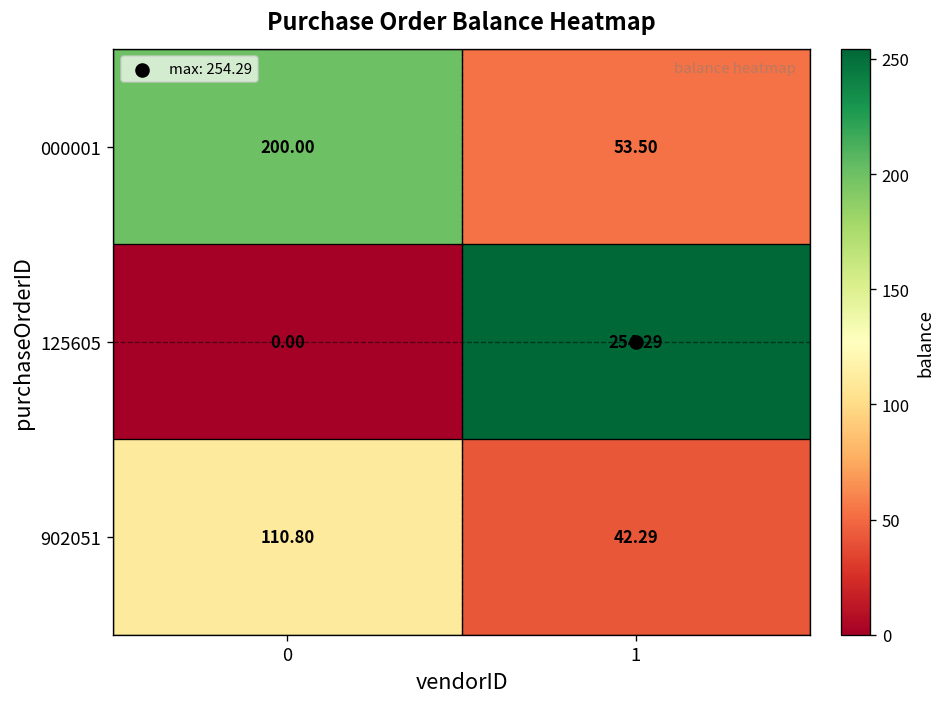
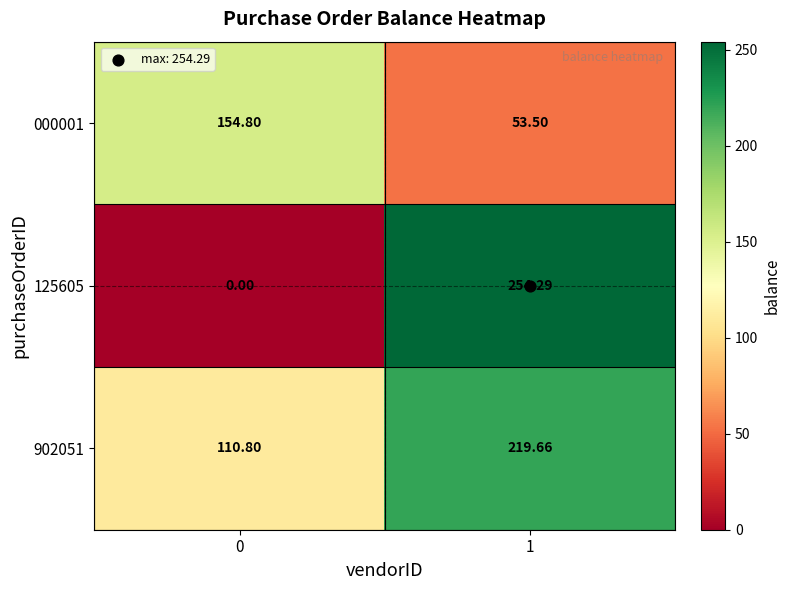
  {
    "000001": {
-     "0": 200.00
+     "0": 154.80
    },
    "125605": {
      "0": 0.00
    },
    "902051": {
      "0": 110.80,
-     "1": 42.29
+     "1": 219.66
    }
  }
